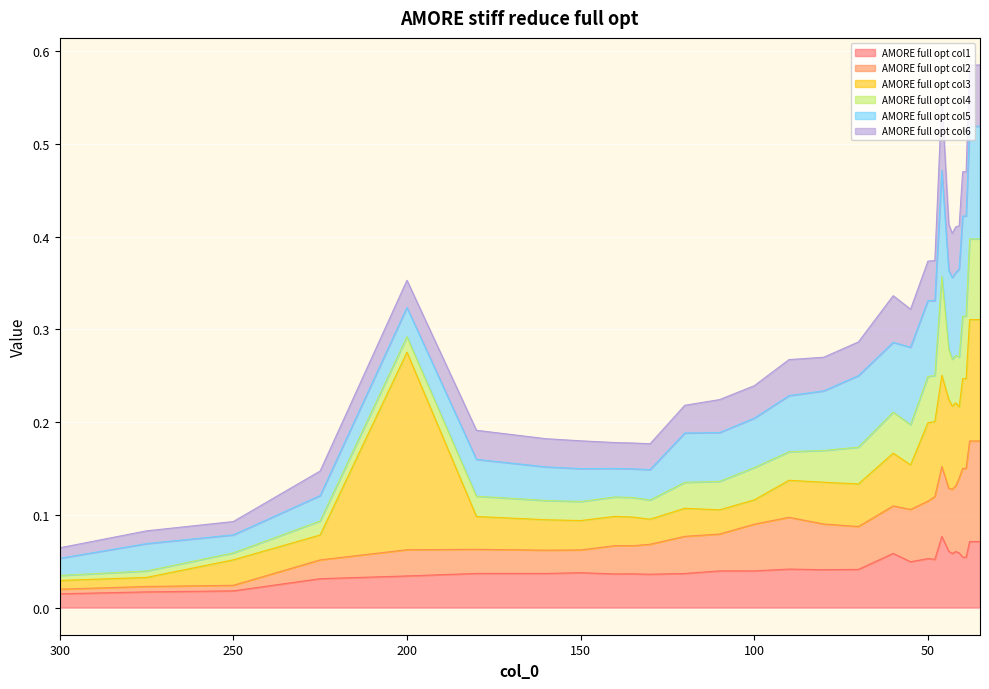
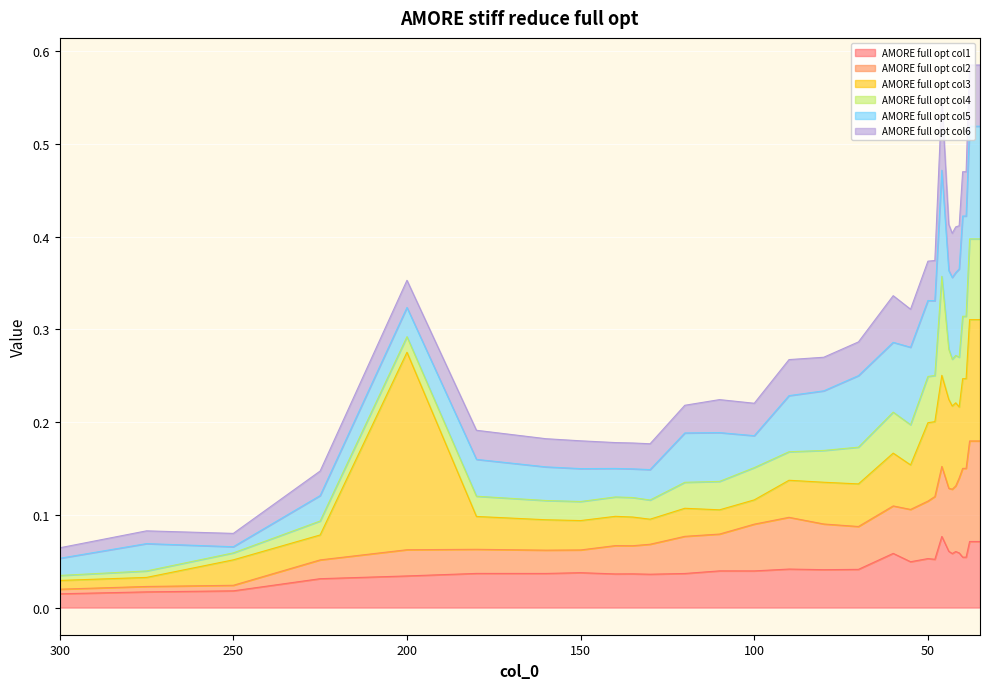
  {
    "AMORE full opt col3": {
      "300": 0.01,
      "250": 0.03,
      "200": 0.21,
      "150": 0.03,
      "100": 0.03,
      "50": 0.08
    },
    "AMORE full opt col4": {
      "300": 0.01,
      "250": 0.01,
      "200": 0.02,
      "150": 0.02,
      "100": 0.03,
      "50": 0.05
    },
    "AMORE full opt col5": {
      "300": 0.02,
-     "250": 0.02,
+     "250": 0.01,
      "200": 0.03,
      "150": 0.04,
-     "100": 0.05,
+     "100": 0.03,
      "50": 0.08
    },
    "AMORE full opt col6": {
      "300": 0.01,
      "250": 0.01,
      "200": 0.03,
      "150": 0.03,
      "100": 0.03,
      "50": 0.04
    }
  }
